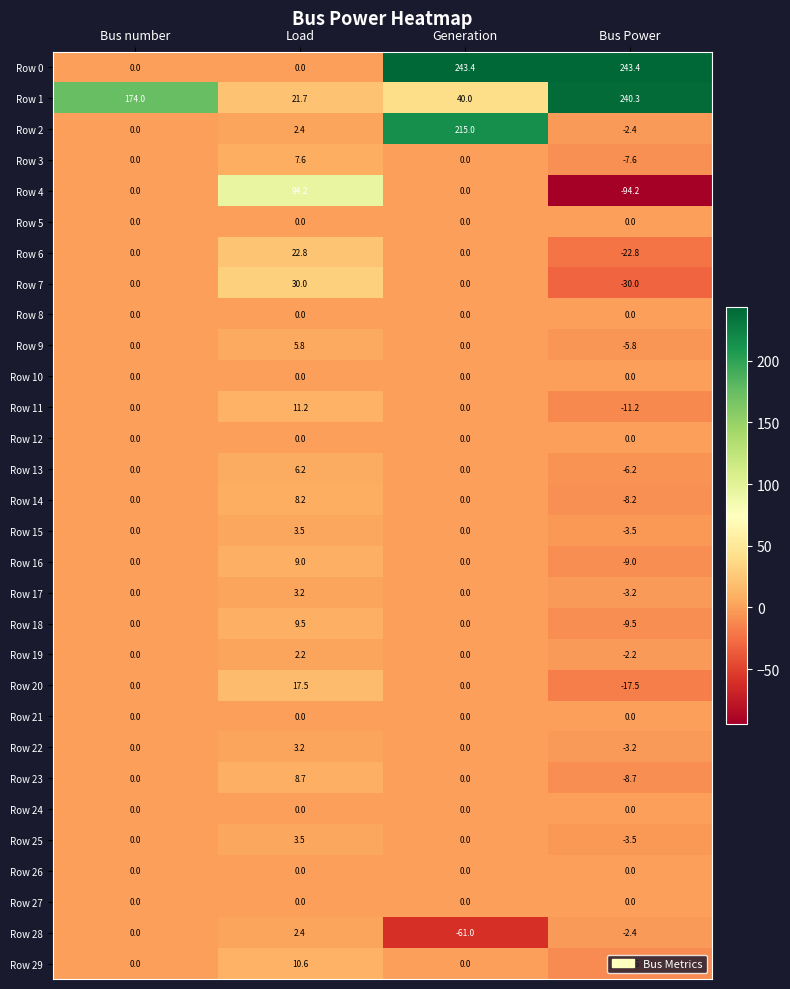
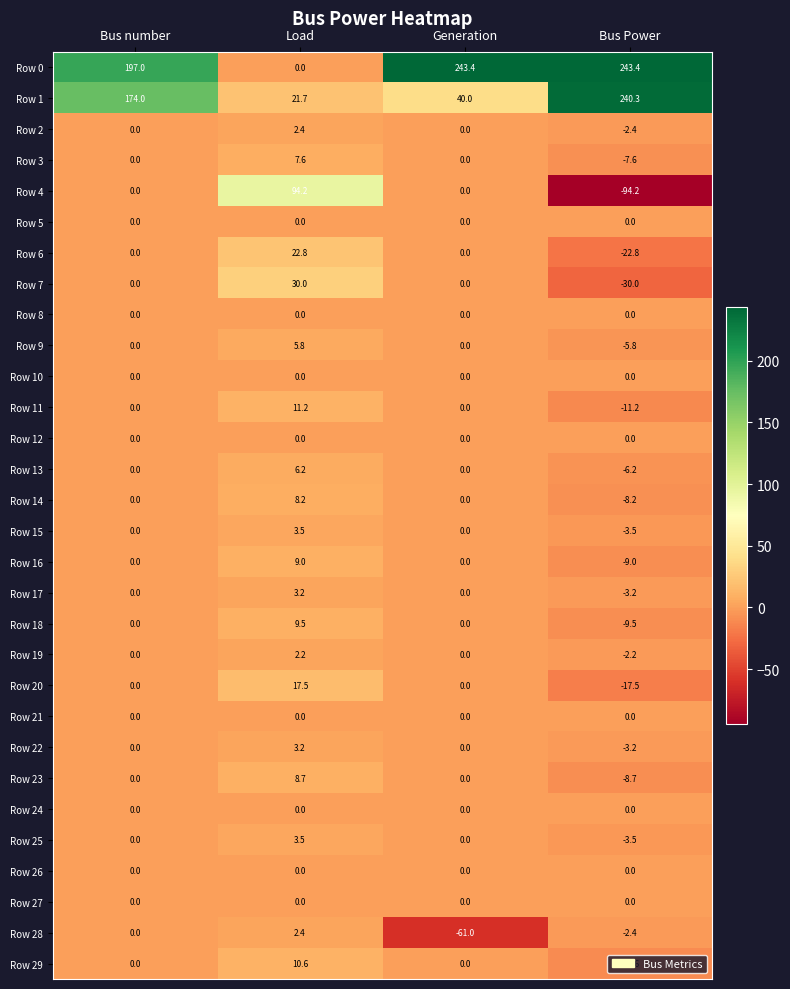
  {
    "Row 0": {
-     "Bus number": 0.0,
+     "Bus number": 197.0,
      "Load": 0.0,
      "Generation": 243.4,
      "Bus Power": 243.4
    },
    "Row 1": {
      "Bus number": 174.0,
      "Load": 21.7,
      "Generation": 40.0,
      "Bus Power": 240.3
    },
    "Row 2": {
      "Bus number": 0.0,
      "Load": 2.4,
-     "Generation": 215.0,
+     "Generation": 0.0,
      "Bus Power": -2.4
    },
    "Row 3": {
      "Bus number": 0.0,
      "Load": 7.6,
      "Generation": 0.0,
      "Bus Power": -7.6
    },
    "Row 4": {
      "Bus number": 0.0,
      "Load": 94.2,
      "Generation": 0.0,
      "Bus Power": -94.2
    },
    "Row 5": {
      "Bus number": 0.0,
      "Load": 0.0,
      "Generation": 0.0,
      "Bus Power": 0.0
    },
    "Row 6": {
      "Bus number": 0.0,
      "Load": 22.8,
      "Generation": 0.0,
      "Bus Power": -22.8
    },
    "Row 7": {
      "Bus number": 0.0,
      "Load": 30.0,
      "Generation": 0.0,
      "Bus Power": -30.0
    },
    "Row 8": {
      "Bus number": 0.0,
      "Load": 0.0,
      "Generation": 0.0,
      "Bus Power": 0.0
    },
    "Row 9": {
      "Bus number": 0.0,
      "Load": 5.8,
      "Generation": 0.0,
      "Bus Power": -5.8
    },
    "Row 10": {
      "Bus number": 0.0,
      "Load": 0.0,
      "Generation": 0.0,
      "Bus Power": 0.0
    },
    "Row 11": {
      "Bus number": 0.0,
      "Load": 11.2,
      "Generation": 0.0,
      "Bus Power": -11.2
    },
    "Row 12": {
      "Bus number": 0.0,
      "Load": 0.0,
      "Generation": 0.0,
      "Bus Power": 0.0
    },
    "Row 13": {
      "Bus number": 0.0,
      "Load": 6.2,
      "Generation": 0.0,
      "Bus Power": -6.2
    },
    "Row 14": {
      "Bus number": 0.0,
      "Load": 8.2,
      "Generation": 0.0,
      "Bus Power": -8.2
    },
    "Row 15": {
      "Bus number": 0.0,
      "Load": 3.5,
      "Generation": 0.0,
      "Bus Power": -3.5
    },
    "Row 16": {
      "Bus number": 0.0,
      "Load": 9.0,
      "Generation": 0.0,
      "Bus Power": -9.0
    },
    "Row 17": {
      "Bus number": 0.0,
      "Load": 3.2,
      "Generation": 0.0,
      "Bus Power": -3.2
    },
    "Row 18": {
      "Bus number": 0.0,
      "Load": 9.5,
      "Generation": 0.0,
      "Bus Power": -9.5
    },
    "Row 19": {
      "Bus number": 0.0,
      "Load": 2.2,
      "Generation": 0.0,
      "Bus Power": -2.2
    },
    "Row 20": {
      "Bus number": 0.0,
      "Load": 17.5,
      "Generation": 0.0,
      "Bus Power": -17.5
    },
    "Row 21": {
      "Bus number": 0.0,
      "Load": 0.0,
      "Generation": 0.0,
      "Bus Power": 0.0
    },
    "Row 22": {
      "Bus number": 0.0,
      "Load": 3.2,
      "Generation": 0.0,
      "Bus Power": -3.2
    },
    "Row 23": {
      "Bus number": 0.0,
      "Load": 8.7,
      "Generation": 0.0,
      "Bus Power": -8.7
    },
    "Row 24": {
      "Bus number": 0.0,
      "Load": 0.0,
      "Generation": 0.0,
      "Bus Power": 0.0
    },
    "Row 25": {
      "Bus number": 0.0,
      "Load": 3.5,
      "Generation": 0.0,
      "Bus Power": -3.5
    },
    "Row 26": {
      "Bus number": 0.0,
      "Load": 0.0,
      "Generation": 0.0,
      "Bus Power": 0.0
    },
    "Row 27": {
      "Bus number": 0.0,
      "Load": 0.0,
      "Generation": 0.0,
      "Bus Power": 0.0
    },
    "Row 28": {
      "Bus number": 0.0,
      "Load": 2.4,
      "Generation": -61.0,
      "Bus Power": -2.4
    },
    "Row 29": {
      "Bus number": 0.0,
      "Load": 10.6,
      "Generation": 0.0
    }
  }
